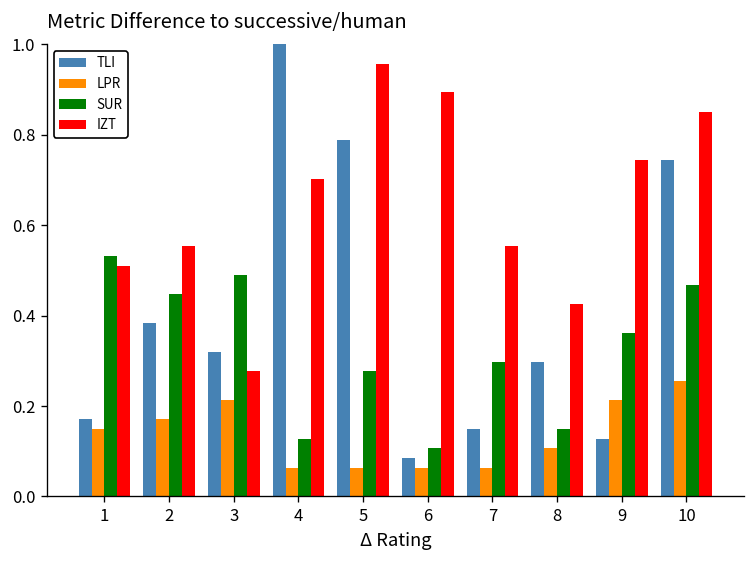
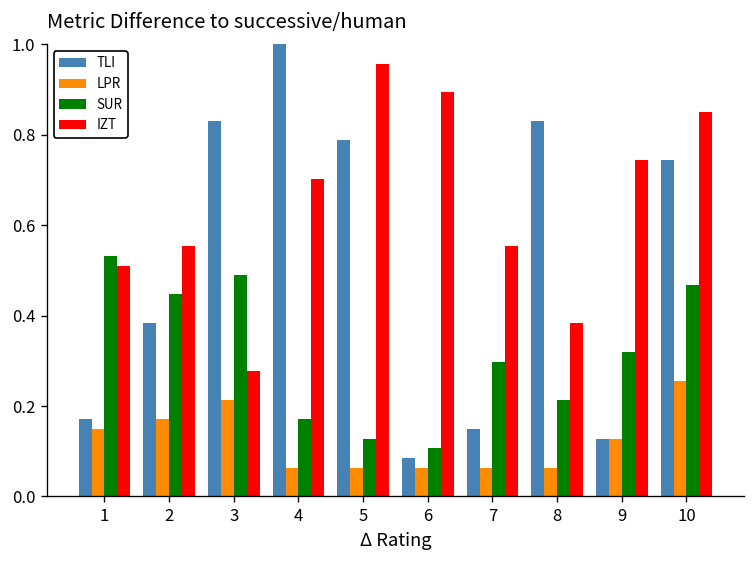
  {
    "TLI": {
      "1": 0.17,
      "2": 0.38,
-     "3": 0.32,
+     "3": 0.83,
      "4": 1.00,
      "5": 0.79,
      "6": 0.09,
      "7": 0.15,
-     "8": 0.30,
+     "8": 0.83,
      "9": 0.13,
      "10": 0.74
    },
    "LPR": {
      "1": 0.15,
      "2": 0.17,
      "3": 0.21,
      "4": 0.06,
      "5": 0.06,
      "6": 0.06,
      "7": 0.06,
-     "8": 0.11,
-     "9": 0.21,
+     "8": 0.06,
+     "9": 0.13,
      "10": 0.26
    },
    "SUR": {
      "1": 0.53,
      "2": 0.45,
      "3": 0.49,
-     "4": 0.13,
-     "5": 0.28,
+     "4": 0.17,
+     "5": 0.13,
      "6": 0.11,
      "7": 0.30,
-     "8": 0.15,
-     "9": 0.36,
+     "8": 0.21,
+     "9": 0.32,
      "10": 0.47
    },
    "IZT": {
      "1": 0.51,
      "2": 0.55,
      "3": 0.28,
      "4": 0.70,
      "5": 0.96,
      "6": 0.89,
      "7": 0.55,
-     "8": 0.43,
+     "8": 0.38,
      "9": 0.74,
      "10": 0.85
    }
  }
